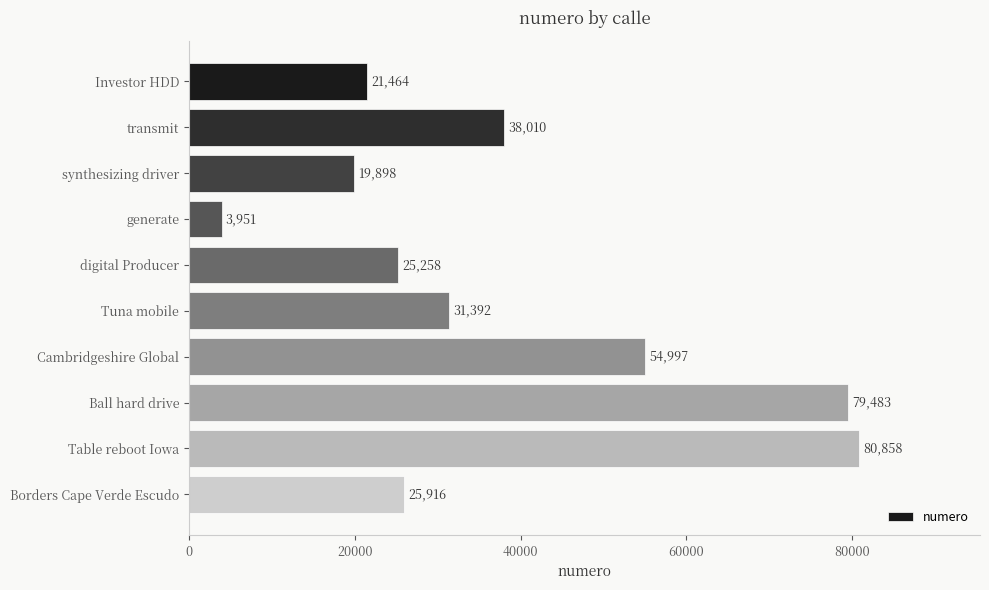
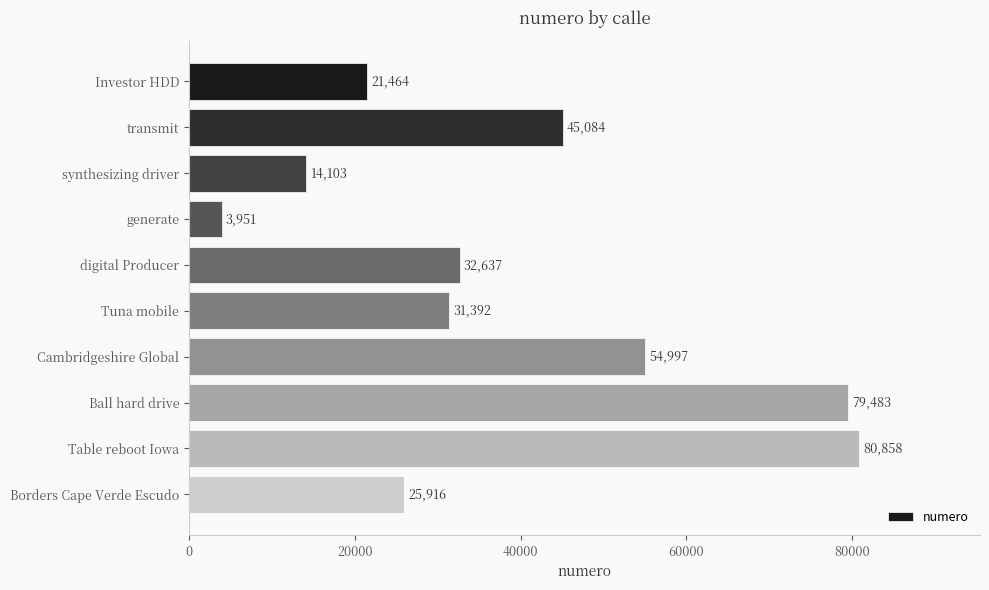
  {
    "Investor HDD": "21,464",
-   "transmit": "38,010",
-   "synthesizing driver": "19,898",
+   "transmit": "45,084",
+   "synthesizing driver": "14,103",
    "generate": "3,951",
-   "digital Producer": "25,258",
+   "digital Producer": "32,637",
    "Tuna mobile": "31,392",
    "Cambridgeshire Global": "54,997",
    "Ball hard drive": "79,483",
    "Table reboot Iowa": "80,858",
    "Borders Cape Verde Escudo": "25,916"
  }
